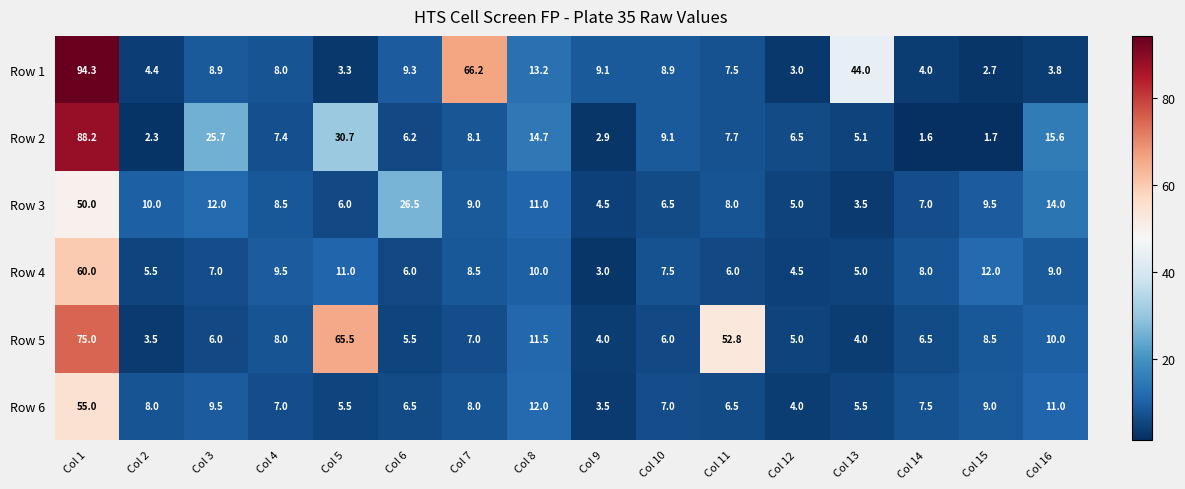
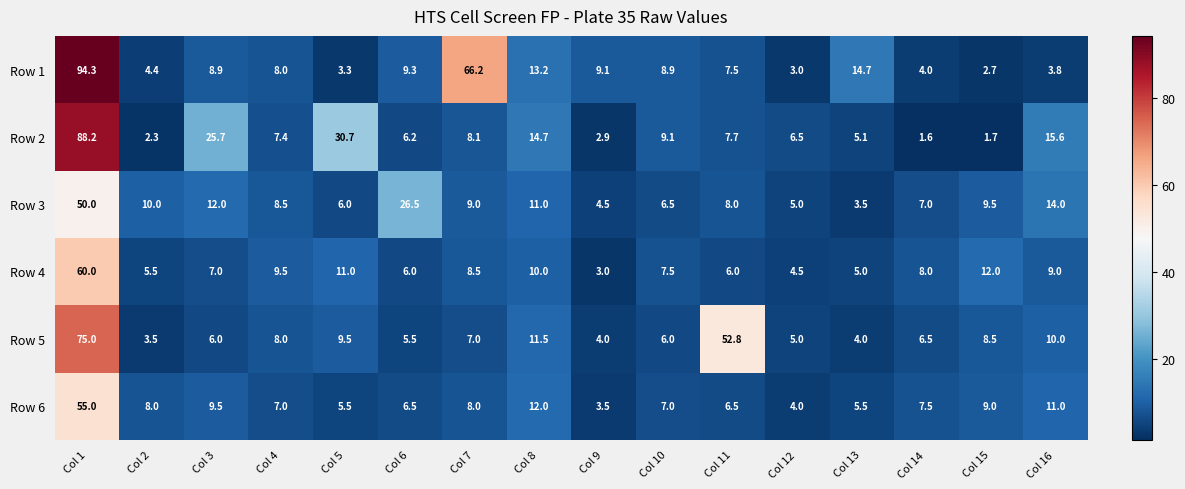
  {
    "Row 1": {
      "Col 1": 94.3,
      "Col 2": 4.4,
      "Col 3": 8.9,
      "Col 4": 8.0,
      "Col 5": 3.3,
      "Col 6": 9.3,
      "Col 7": 66.2,
      "Col 8": 13.2,
      "Col 9": 9.1,
      "Col 10": 8.9,
      "Col 11": 7.5,
      "Col 12": 3.0,
-     "Col 13": 44.0,
+     "Col 13": 14.7,
      "Col 14": 4.0,
      "Col 15": 2.7,
      "Col 16": 3.8
    },
    "Row 2": {
      "Col 1": 88.2,
      "Col 2": 2.3,
      "Col 3": 25.7,
      "Col 4": 7.4,
      "Col 5": 30.7,
      "Col 6": 6.2,
      "Col 7": 8.1,
      "Col 8": 14.7,
      "Col 9": 2.9,
      "Col 10": 9.1,
      "Col 11": 7.7,
      "Col 12": 6.5,
      "Col 13": 5.1,
      "Col 14": 1.6,
      "Col 15": 1.7,
      "Col 16": 15.6
    },
    "Row 3": {
      "Col 1": 50.0,
      "Col 2": 10.0,
      "Col 3": 12.0,
      "Col 4": 8.5,
      "Col 5": 6.0,
      "Col 6": 26.5,
      "Col 7": 9.0,
      "Col 8": 11.0,
      "Col 9": 4.5,
      "Col 10": 6.5,
      "Col 11": 8.0,
      "Col 12": 5.0,
      "Col 13": 3.5,
      "Col 14": 7.0,
      "Col 15": 9.5,
      "Col 16": 14.0
    },
    "Row 4": {
      "Col 1": 60.0,
      "Col 2": 5.5,
      "Col 3": 7.0,
      "Col 4": 9.5,
      "Col 5": 11.0,
      "Col 6": 6.0,
      "Col 7": 8.5,
      "Col 8": 10.0,
      "Col 9": 3.0,
      "Col 10": 7.5,
      "Col 11": 6.0,
      "Col 12": 4.5,
      "Col 13": 5.0,
      "Col 14": 8.0,
      "Col 15": 12.0,
      "Col 16": 9.0
    },
    "Row 5": {
      "Col 1": 75.0,
      "Col 2": 3.5,
      "Col 3": 6.0,
      "Col 4": 8.0,
-     "Col 5": 65.5,
+     "Col 5": 9.5,
      "Col 6": 5.5,
      "Col 7": 7.0,
      "Col 8": 11.5,
      "Col 9": 4.0,
      "Col 10": 6.0,
      "Col 11": 52.8,
      "Col 12": 5.0,
      "Col 13": 4.0,
      "Col 14": 6.5,
      "Col 15": 8.5,
      "Col 16": 10.0
    },
    "Row 6": {
      "Col 1": 55.0,
      "Col 2": 8.0,
      "Col 3": 9.5,
      "Col 4": 7.0,
      "Col 5": 5.5,
      "Col 6": 6.5,
      "Col 7": 8.0,
      "Col 8": 12.0,
      "Col 9": 3.5,
      "Col 10": 7.0,
      "Col 11": 6.5,
      "Col 12": 4.0,
      "Col 13": 5.5,
      "Col 14": 7.5,
      "Col 15": 9.0,
      "Col 16": 11.0
    }
  }
